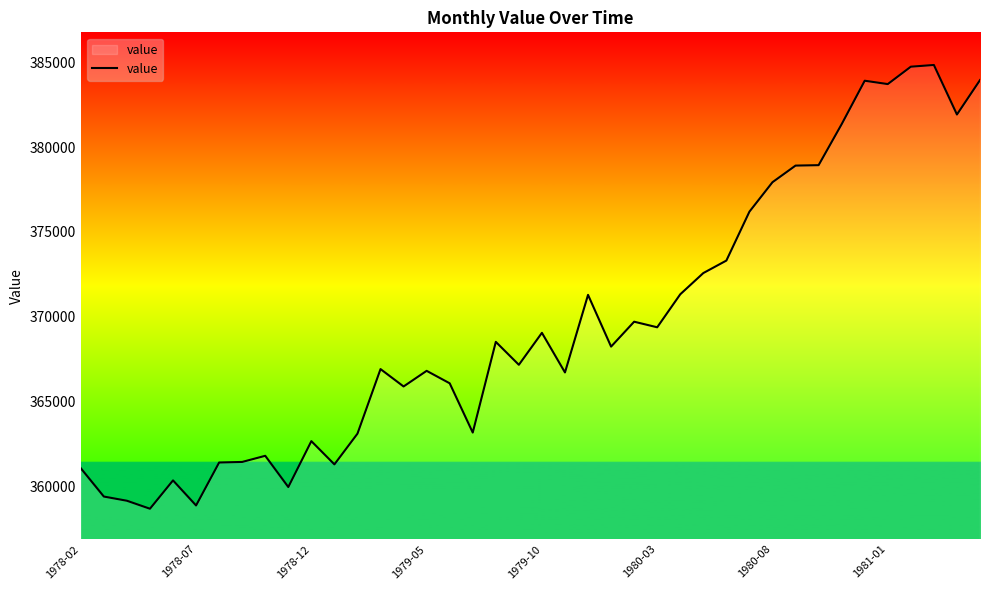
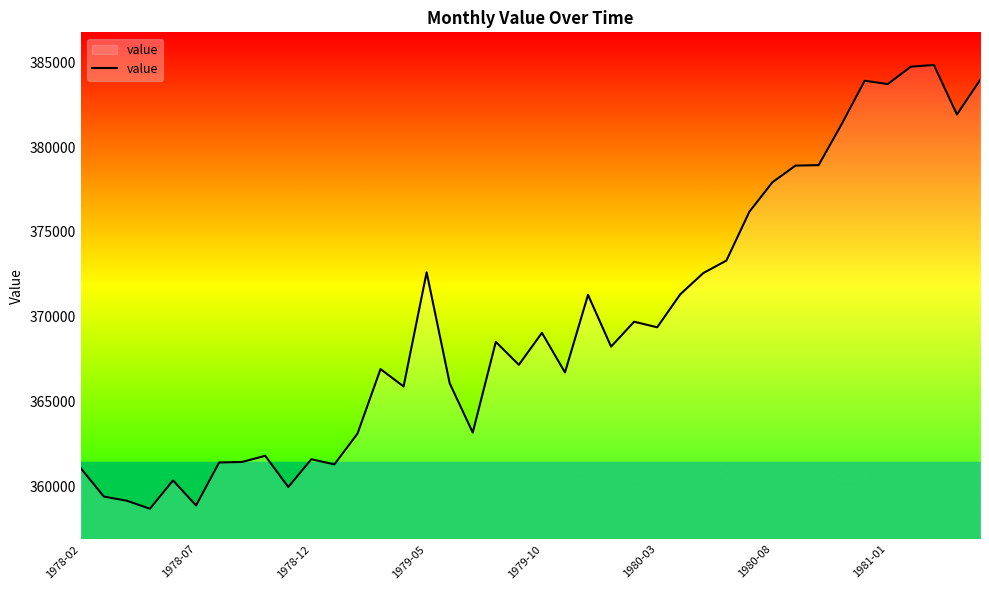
  {
    "1978-02": 361100,
    "1978-07": 358900,
-   "1978-12": 362700,
-   "1979-05": 366800,
+   "1978-12": 361600,
+   "1979-05": 372600,
    "1979-10": 369100,
    "1980-03": 369400,
    "1980-08": 377900,
    "1981-01": 383700
  }
